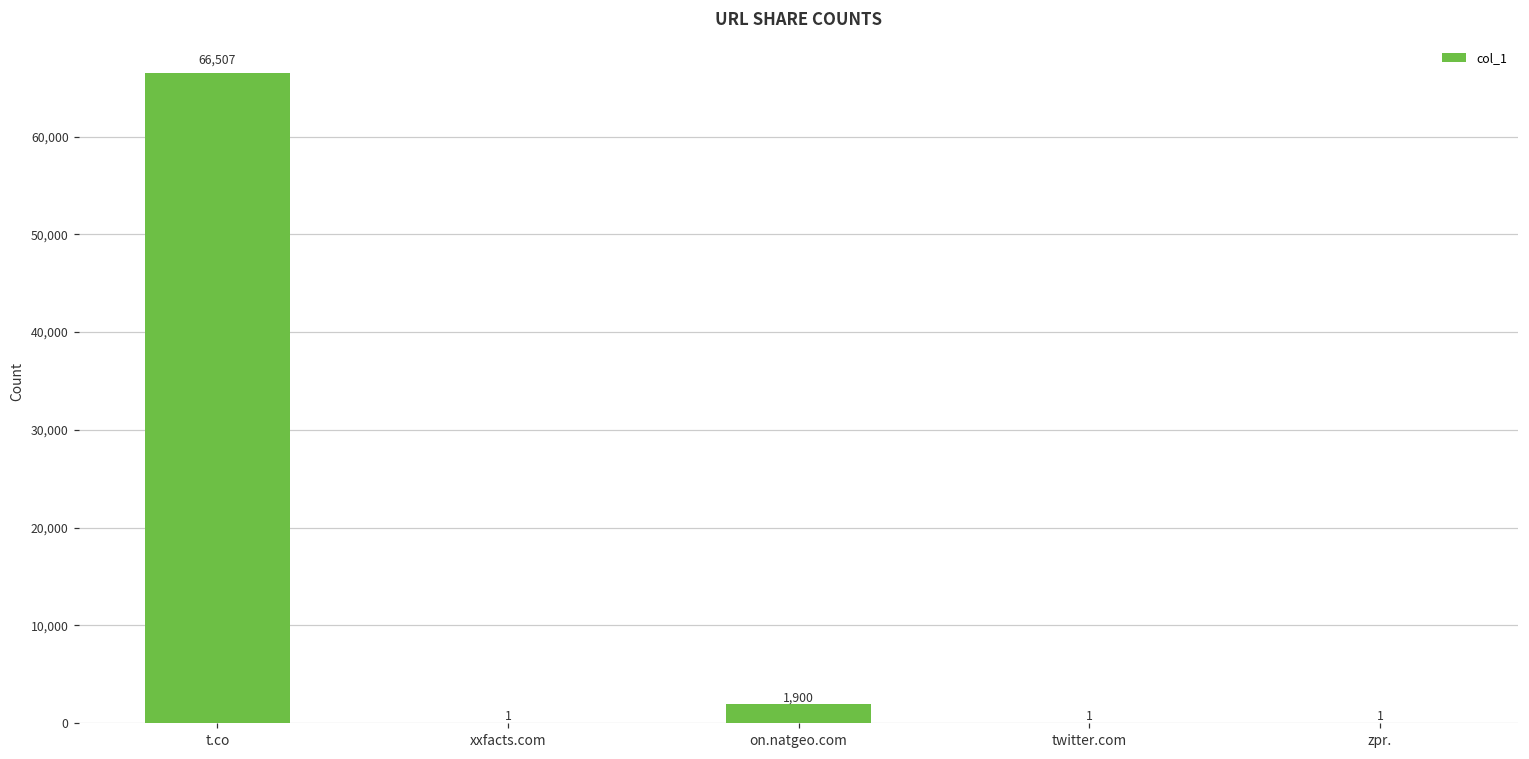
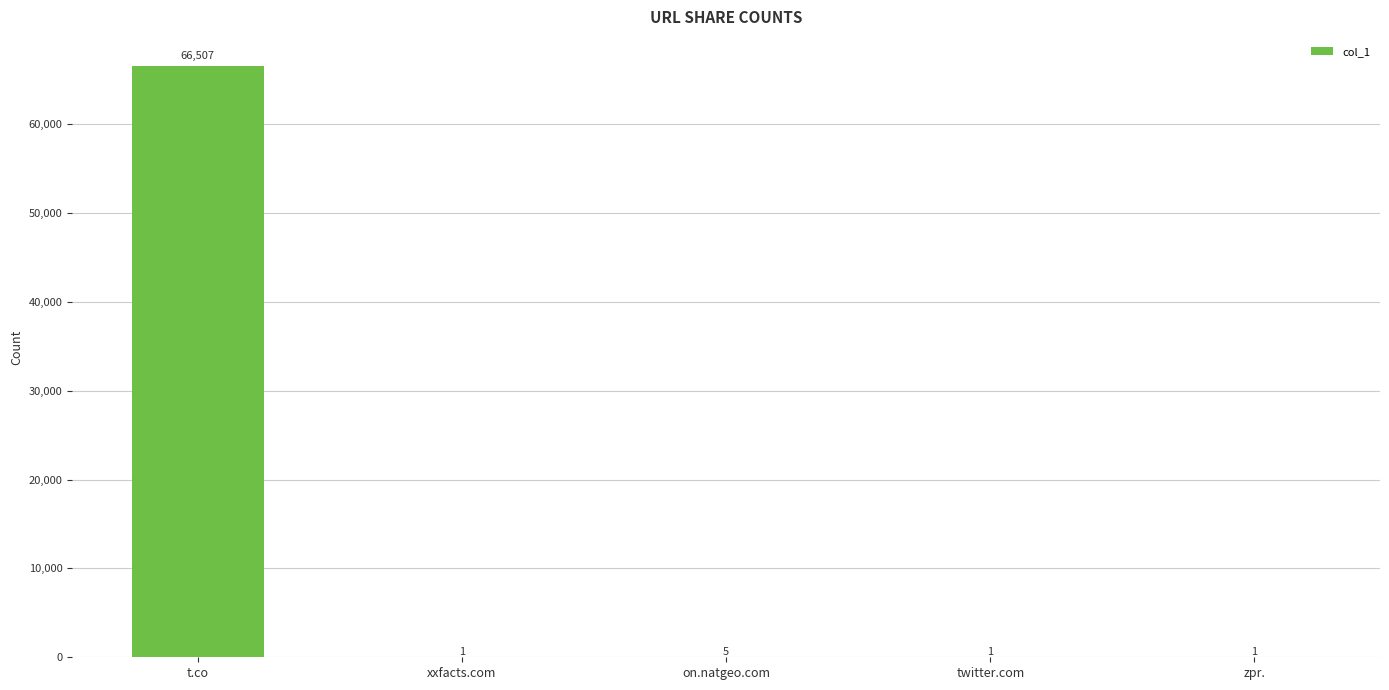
  {
    "t.co": "66,507",
    "xxfacts.com": "1",
-   "on.natgeo.com": "1,900",
+   "on.natgeo.com": "5",
    "twitter.com": "1",
    "zpr.": "1"
  }
